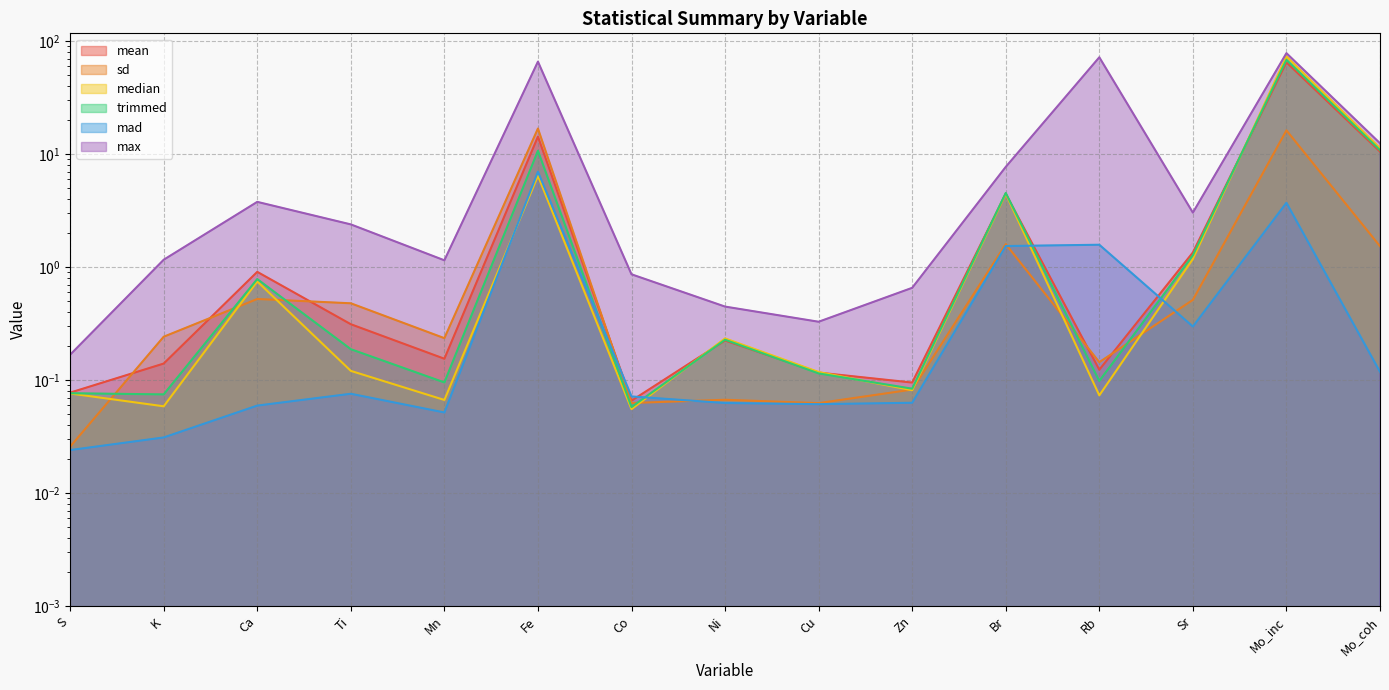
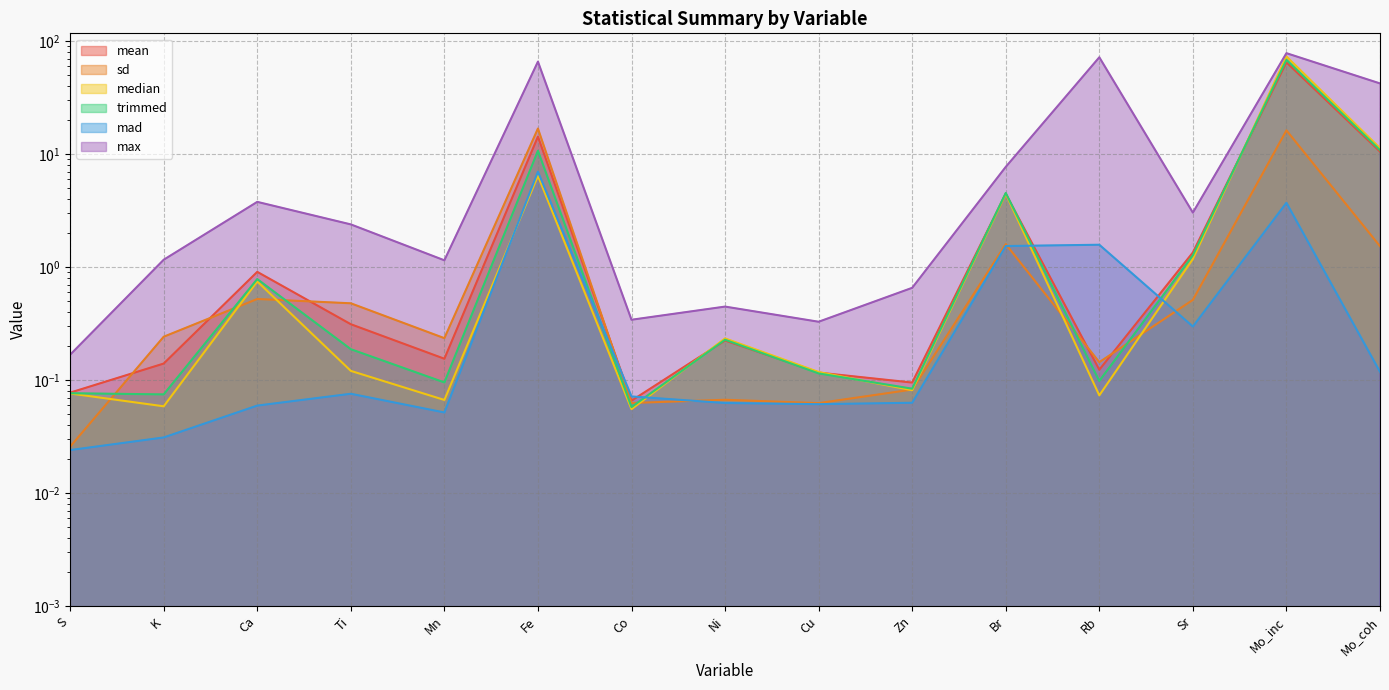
  {
    "trimmed": {
      "K": 0.07,
      "Ti": 0.19,
      "Mn": 0.10,
      "Fe": 11,
      "Rb": 0.10,
      "Sr": 1.3
    },
    "mad": {
      "S": 0.024,
      "K": 0.03,
      "Ca": 0.06,
      "Ti": 0.08,
      "Mn": 0.05,
      "Fe": 7,
      "Co": 0.07,
      "Ni": 0.06,
      "Zn": 0.06,
      "Rb": 1.6,
      "Sr": 0.30,
      "Mo_inc": 3.7,
      "Mo_coh": 0.12
    },
    "max": {
      "S": 0.17,
      "K": 1.2,
      "Ca": 3.8,
      "Ti": 2.4,
      "Mn": 1.1,
      "Fe": 70,
-     "Co": 0.9,
+     "Co": 0.34,
      "Ni": 0.45,
      "Cu": 0.33,
      "Zn": 0.7,
      "Br": 8,
      "Rb": 70,
      "Sr": 3.0,
      "Mo_inc": 80,
-     "Mo_coh": 12
+     "Mo_coh": 42
    }
  }
